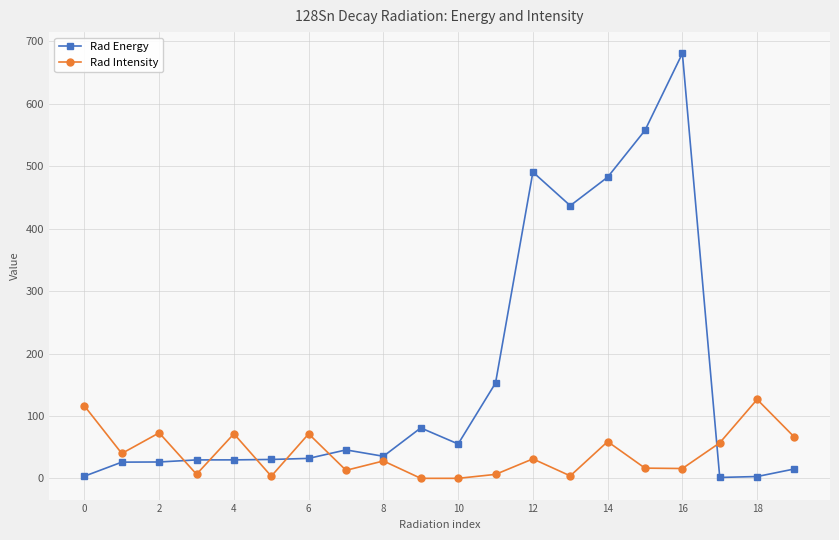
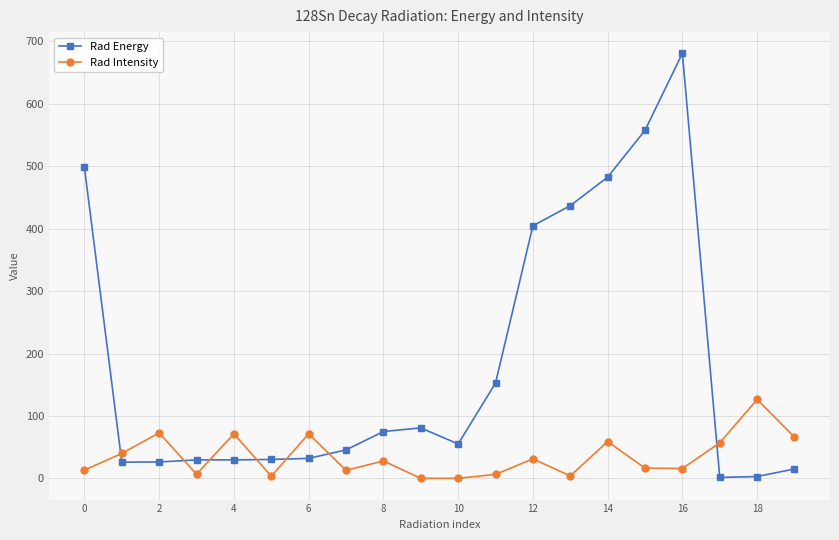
  {
    "Rad Energy": {
-     "0": 0,
+     "0": 500,
      "2": 30,
      "4": 30,
      "6": 30,
-     "8": 40,
+     "8": 80,
      "10": 60,
-     "12": 490,
+     "12": 400,
      "14": 480,
      "16": 680,
      "18": 0
    },
    "Rad Intensity": {
-     "0": 120,
+     "0": 10,
      "2": 70,
      "4": 70,
      "6": 70,
      "8": 30,
      "10": 0,
      "12": 30,
      "14": 60,
      "16": 20,
      "18": 130
    }
  }
